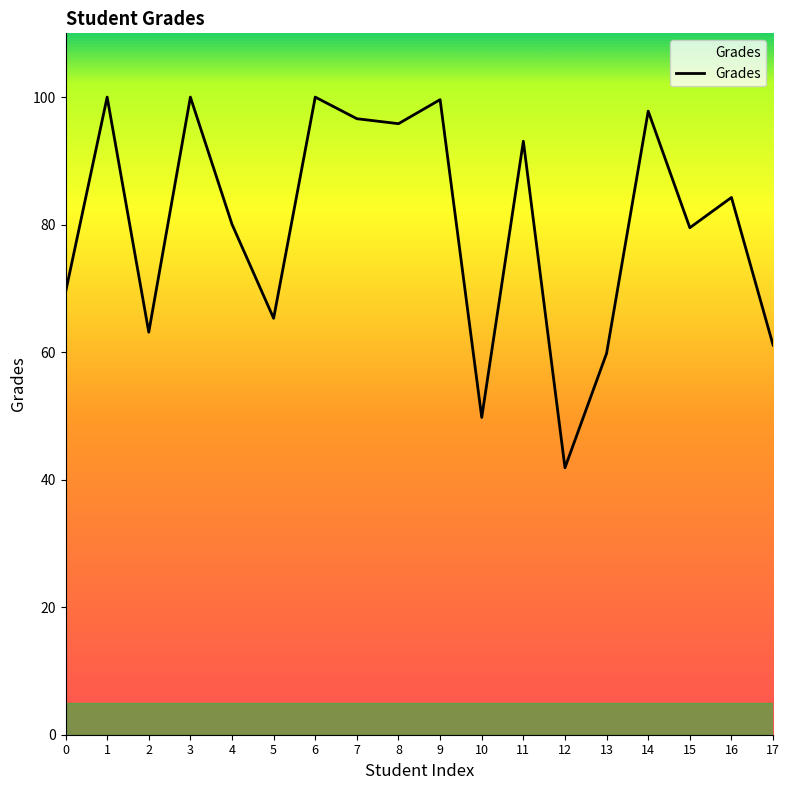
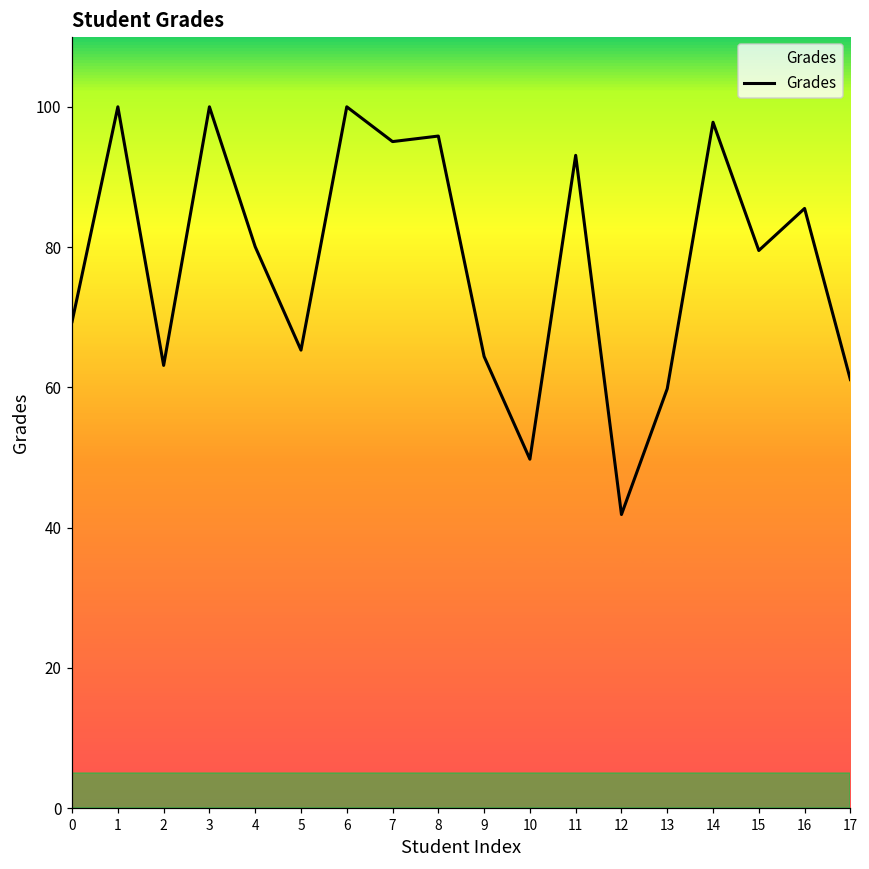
  {
    "0": 69,
    "1": 100,
    "2": 63,
    "3": 100,
    "4": 80,
    "5": 65,
    "6": 100,
-   "7": 97,
+   "7": 95,
    "8": 96,
-   "9": 100,
+   "9": 64,
    "10": 50,
    "11": 93,
    "12": 42,
    "13": 60,
    "14": 98,
    "15": 80,
-   "16": 84,
+   "16": 86,
    "17": 61
  }
